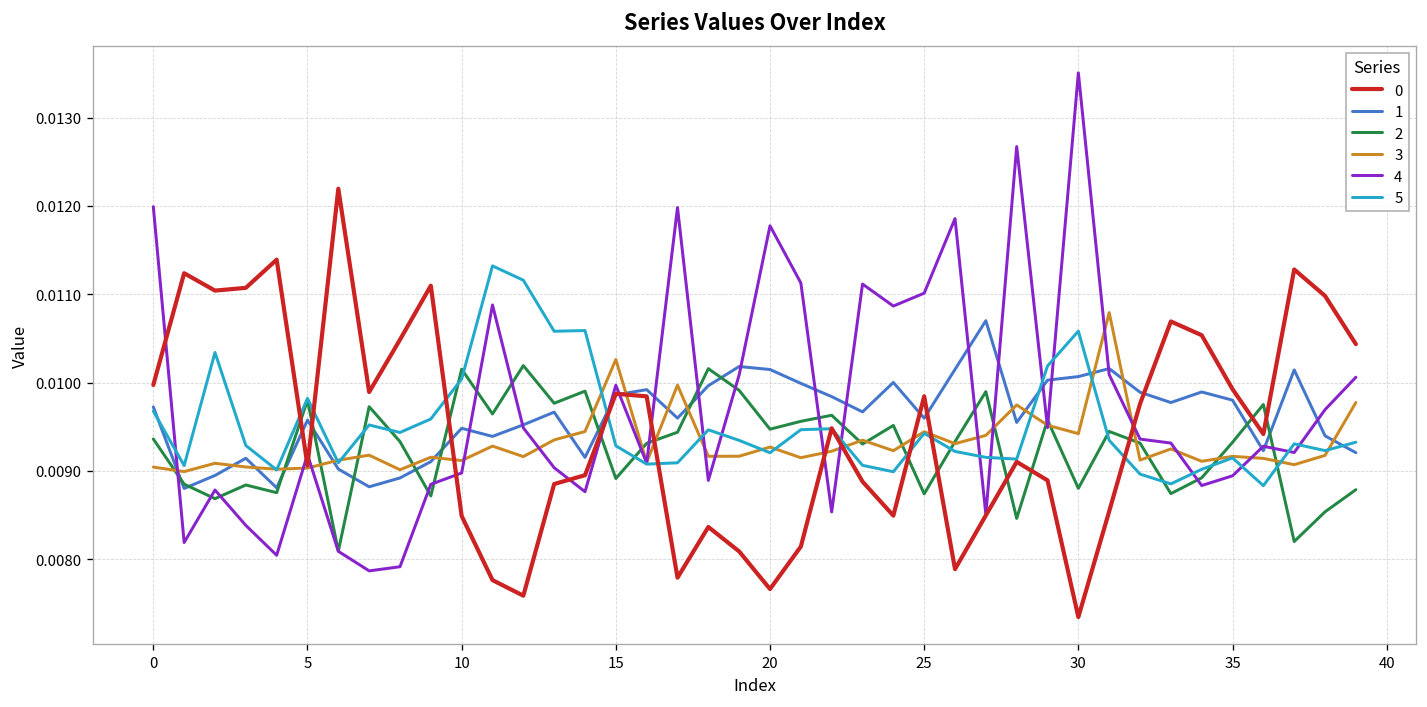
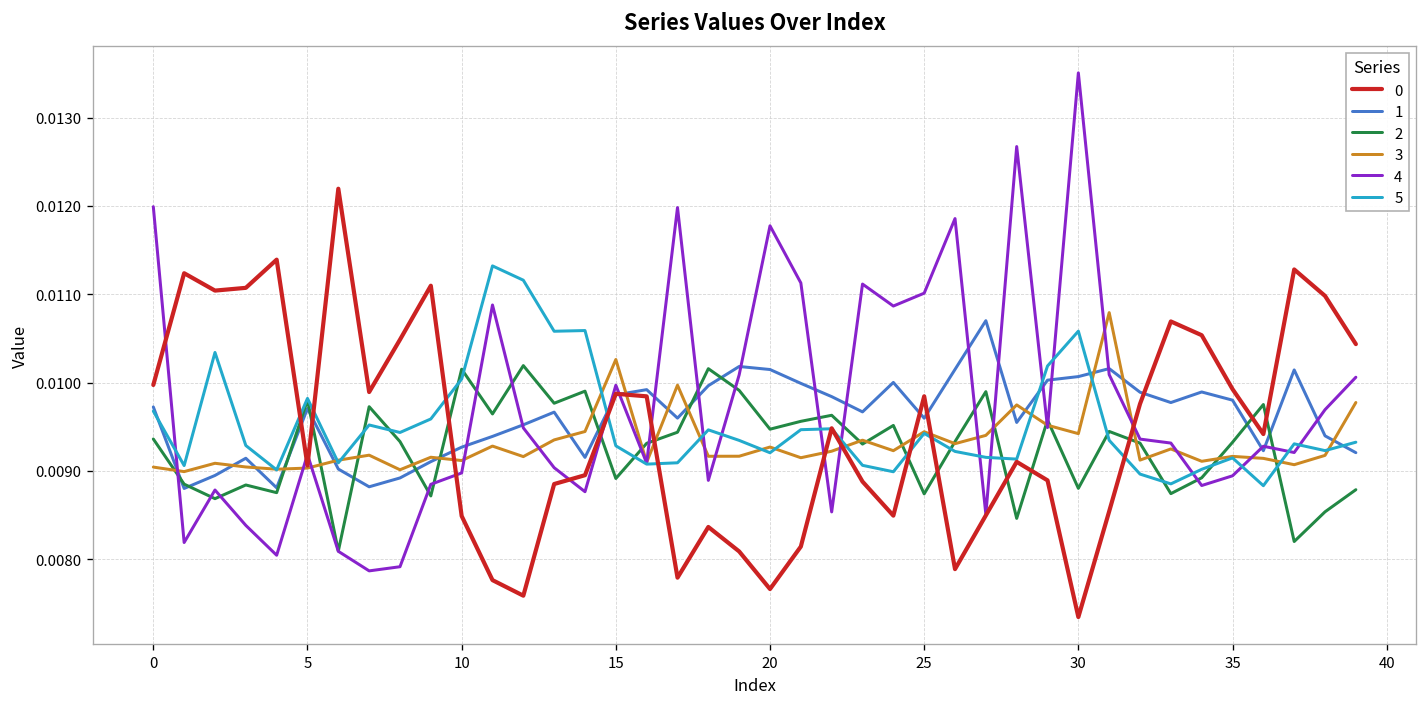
  {
    "0": {
      "0": 0.0100,
      "10": 0.0085,
      "20": 0.0077,
      "25": 0.0098,
      "30": 0.0073,
      "35": 0.0099
    },
    "1": {
      "0": 0.0097,
-     "5": 0.0096,
-     "10": 0.0095,
+     "5": 0.0097,
+     "10": 0.0093,
      "20": 0.0101,
      "25": 0.0096,
      "30": 0.0101,
      "35": 0.0098
    },
    "2": {
      "0": 0.0094,
      "10": 0.0102,
      "15": 0.0089,
      "20": 0.0095,
      "25": 0.0087,
      "30": 0.0088,
      "35": 0.0093
    },
    "3": {
      "0": 0.0090,
      "10": 0.0091,
      "15": 0.0103,
      "20": 0.0093,
      "30": 0.0094
    },
    "4": {
      "0": 0.0120,
      "5": 0.0092,
      "10": 0.0090,
      "15": 0.0100,
      "20": 0.0118,
      "25": 0.0110,
      "30": 0.0135,
      "35": 0.0089
    },
    "5": {
      "0": 0.0097,
      "10": 0.0100,
      "15": 0.0093,
      "20": 0.0092,
      "30": 0.0106
    }
  }
